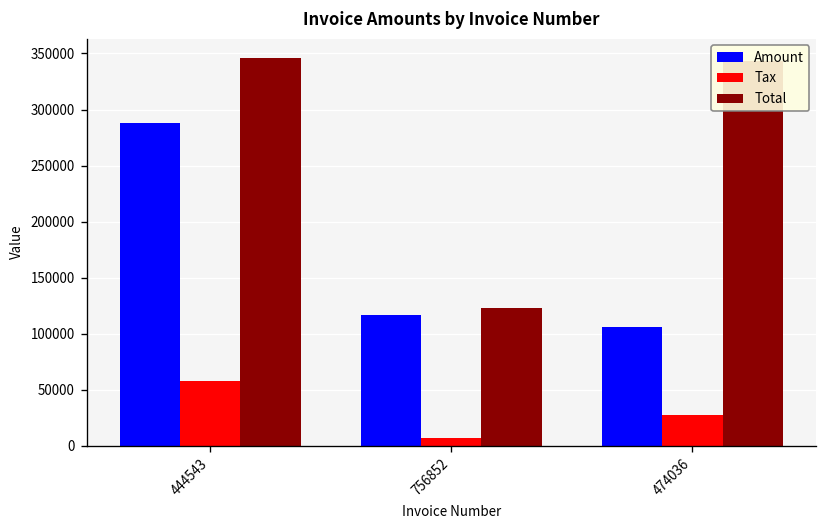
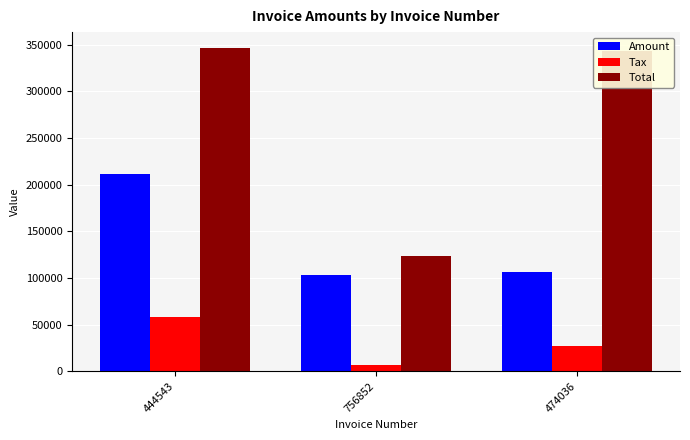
  {
    "Amount": {
-     "444543": 290000,
-     "756852": 120000,
+     "444543": 210000,
+     "756852": 100000,
      "474036": 110000
    },
    "Tax": {
      "444543": 60000,
      "756852": 10000,
      "474036": 30000
    },
    "Total": {
      "444543": 350000,
      "756852": 120000
    }
  }
